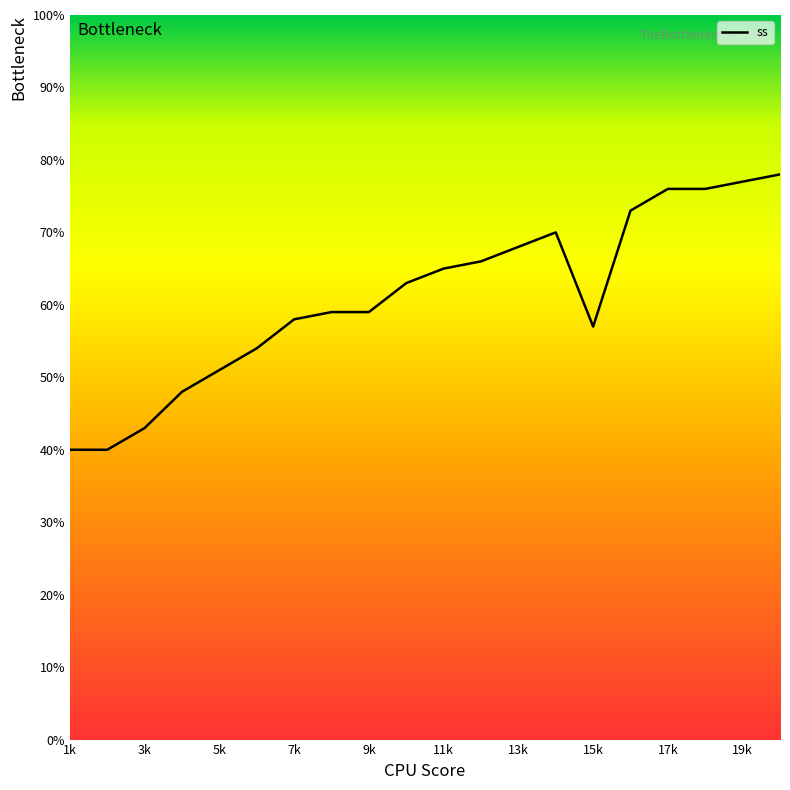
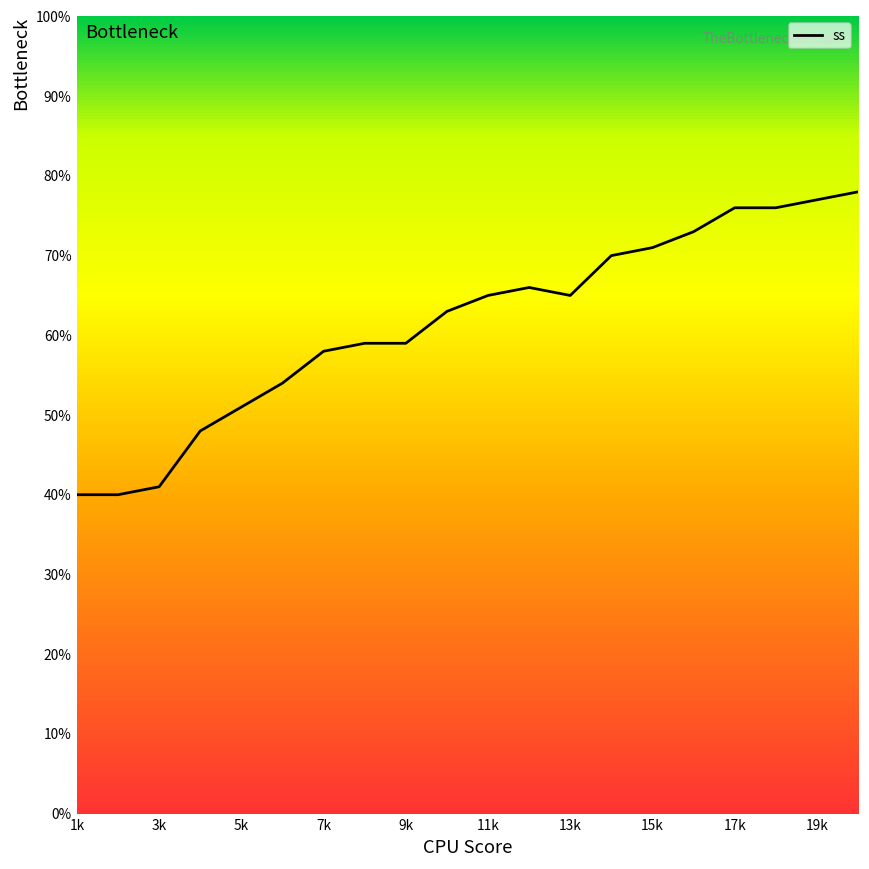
  {
    "1k": "40%",
-   "3k": "43%",
+   "3k": "41%",
    "5k": "51%",
    "7k": "58%",
    "9k": "59%",
    "11k": "65%",
-   "13k": "68%",
-   "15k": "57%",
+   "13k": "65%",
+   "15k": "71%",
    "17k": "76%",
    "19k": "77%"
  }
